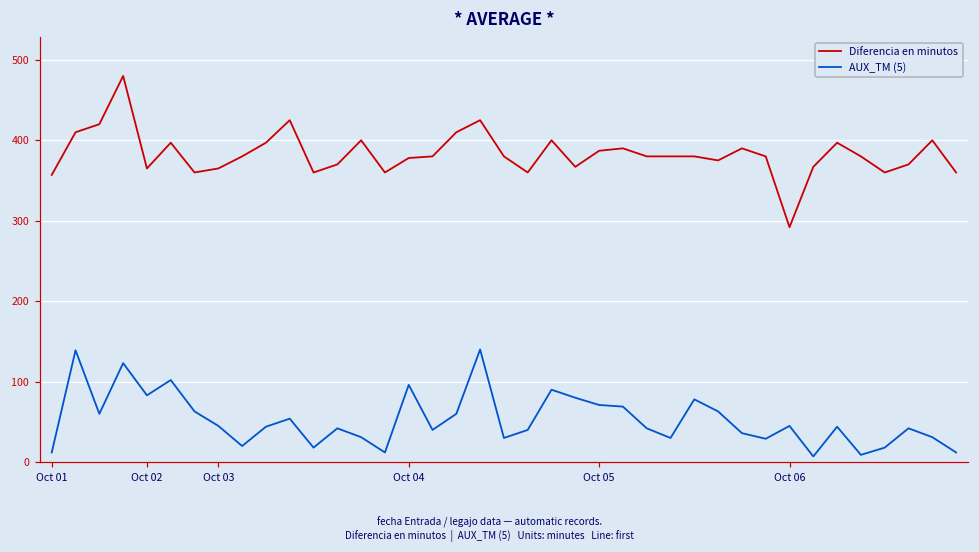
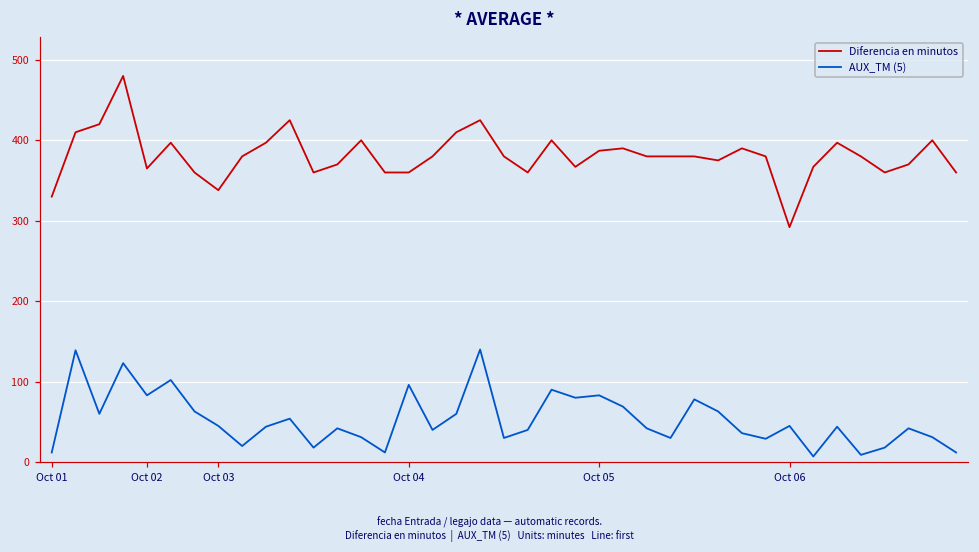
  {
    "Diferencia en minutos": {
-     "Oct 01": 360,
+     "Oct 01": 330,
      "Oct 02": 370,
-     "Oct 03": 370,
-     "Oct 04": 380,
+     "Oct 03": 340,
+     "Oct 04": 360,
      "Oct 05": 390,
      "Oct 06": 290
    },
    "AUX_TM (5)": {
      "Oct 01": 10,
      "Oct 02": 80,
      "Oct 03": 50,
      "Oct 04": 100,
-     "Oct 05": 70,
+     "Oct 05": 80,
      "Oct 06": 50
    }
  }
